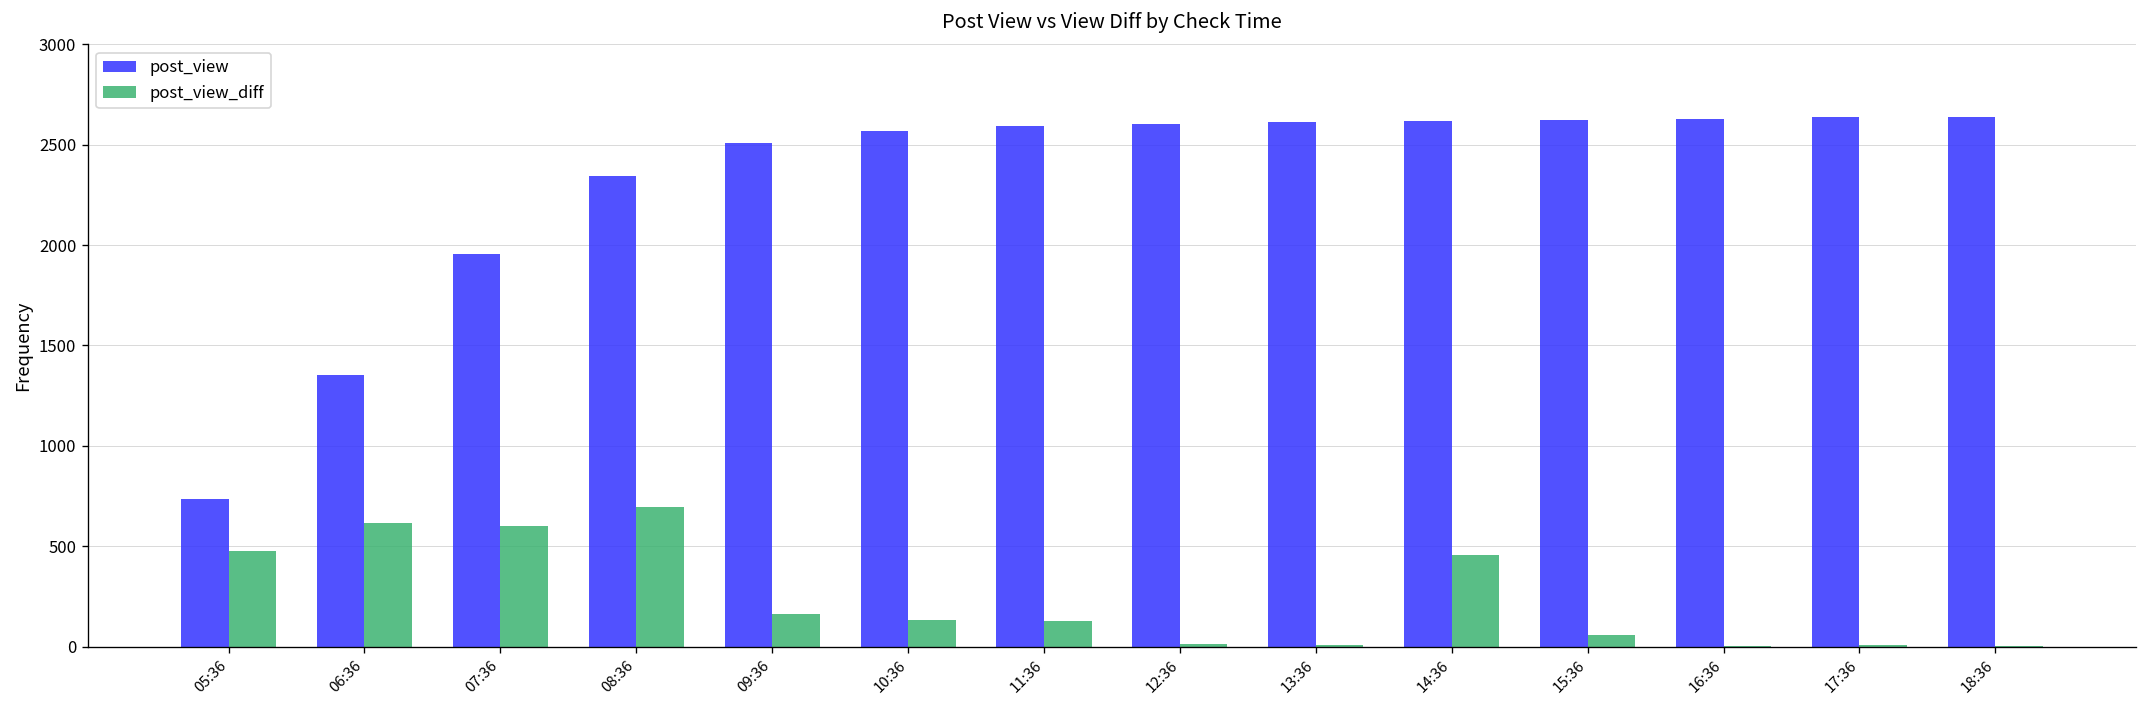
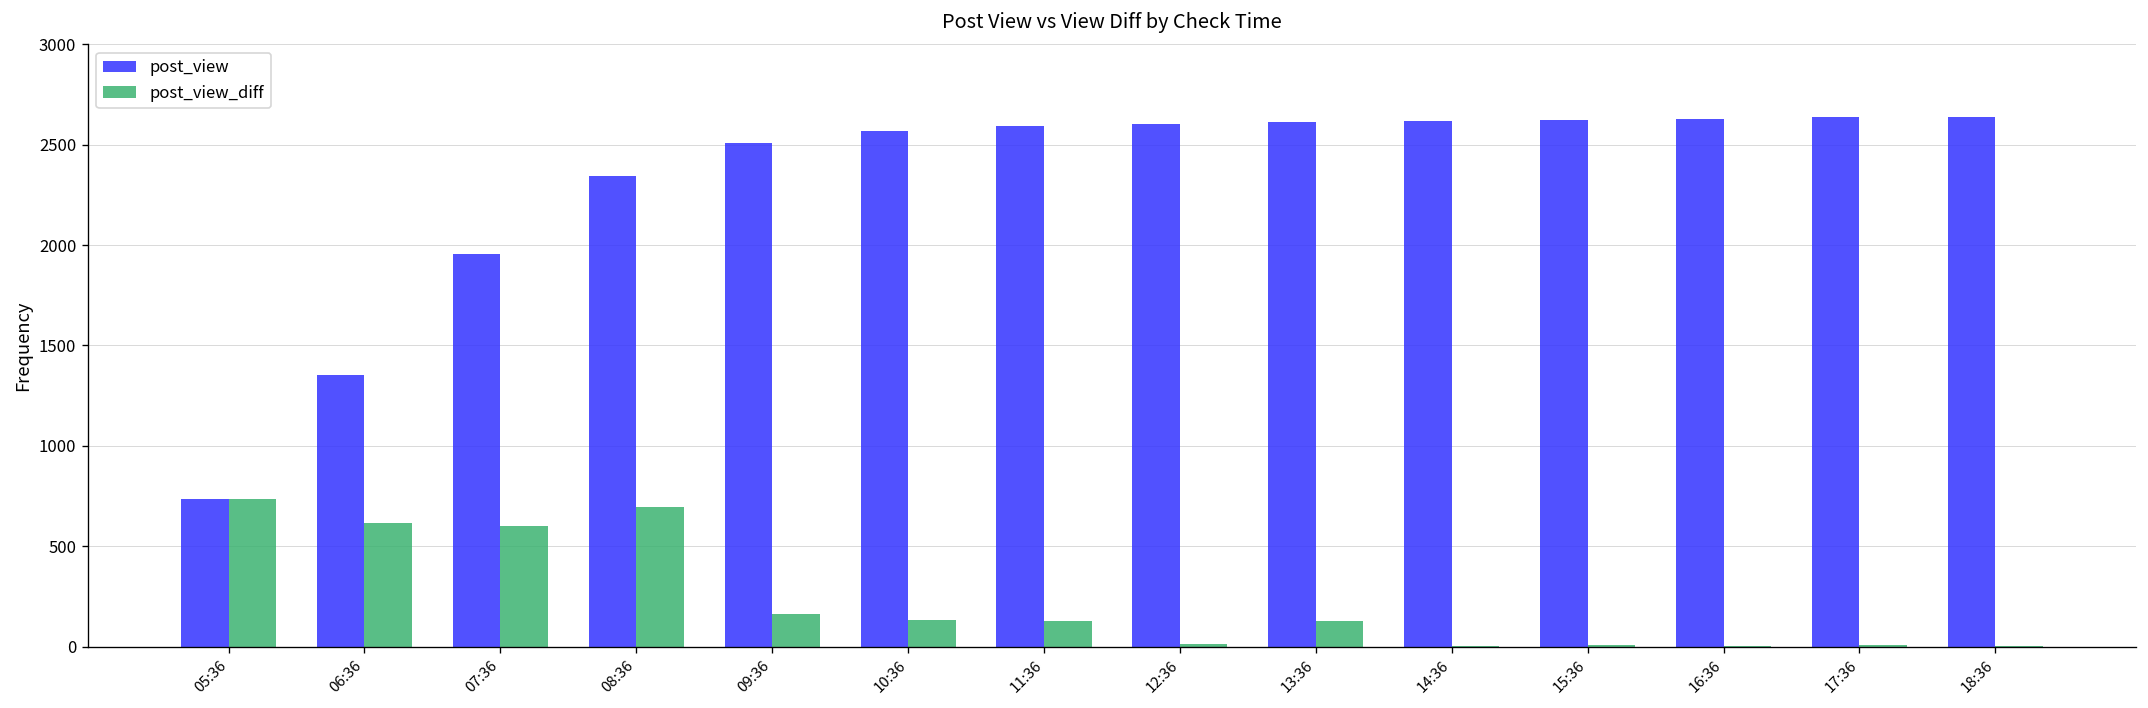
  {
    "post_view": {
      "05:36": 740,
      "06:36": 1350,
      "07:36": 1950,
      "08:36": 2350,
      "09:36": 2510,
      "10:36": 2570,
      "11:36": 2590,
      "12:36": 2600,
      "13:36": 2610,
      "14:36": 2620,
      "15:36": 2620,
      "16:36": 2630,
      "17:36": 2640,
      "18:36": 2640
    },
    "post_view_diff": {
-     "05:36": 480,
+     "05:36": 740,
      "06:36": 610,
      "07:36": 600,
      "08:36": 700,
      "09:36": 160,
      "10:36": 130,
      "11:36": 130,
-     "13:36": 10,
-     "14:36": 460,
-     "15:36": 60
+     "13:36": 130,
+     "14:36": 0,
+     "15:36": 10
    }
  }
